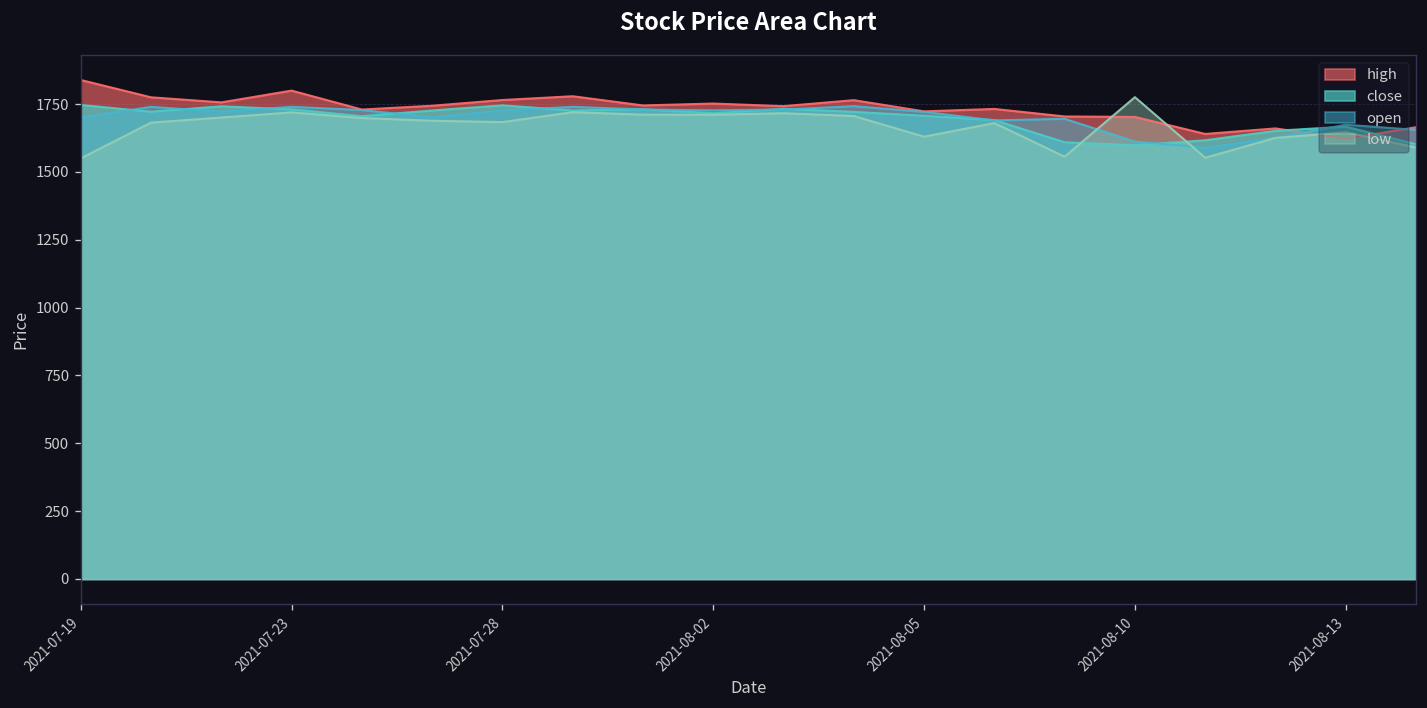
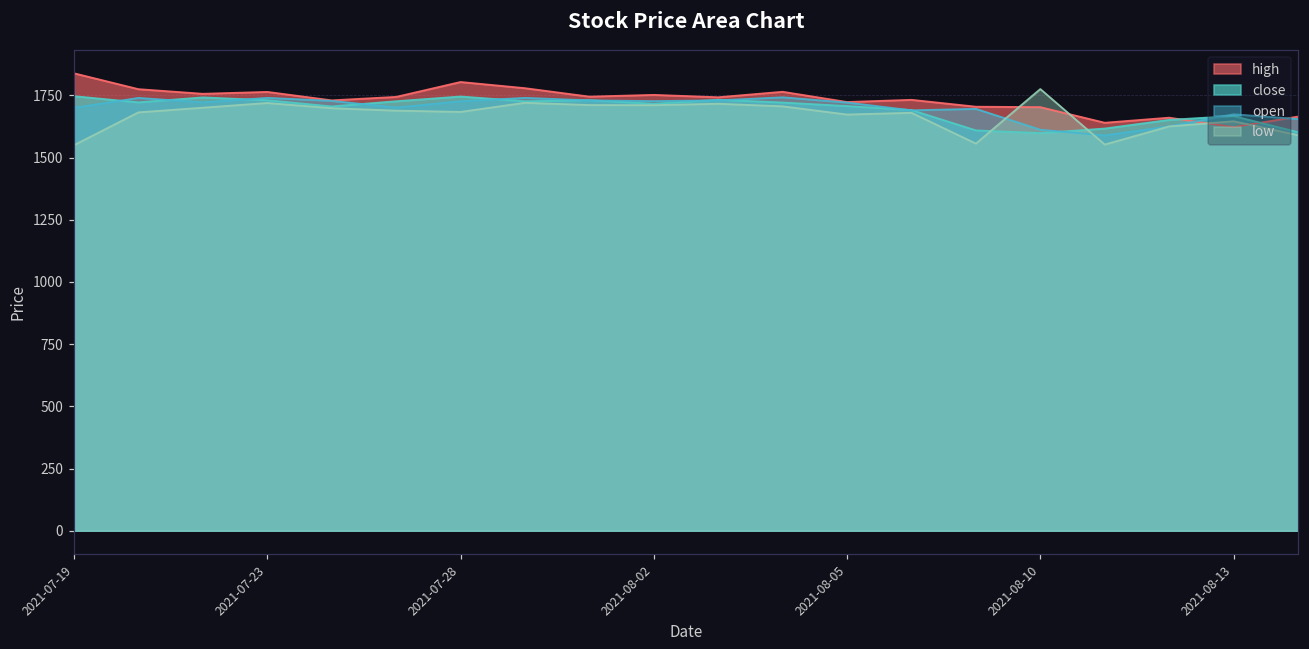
  {
    "high": {
      "2021-07-19": 1840,
-     "2021-07-23": 1800,
-     "2021-07-28": 1770,
+     "2021-07-23": 1760,
+     "2021-07-28": 1800,
      "2021-08-02": 1750,
      "2021-08-10": 1700
    },
    "low": {
      "2021-07-19": 1550,
      "2021-07-28": 1680,
-     "2021-08-05": 1630,
+     "2021-08-05": 1670,
      "2021-08-10": 1780
    }
  }
